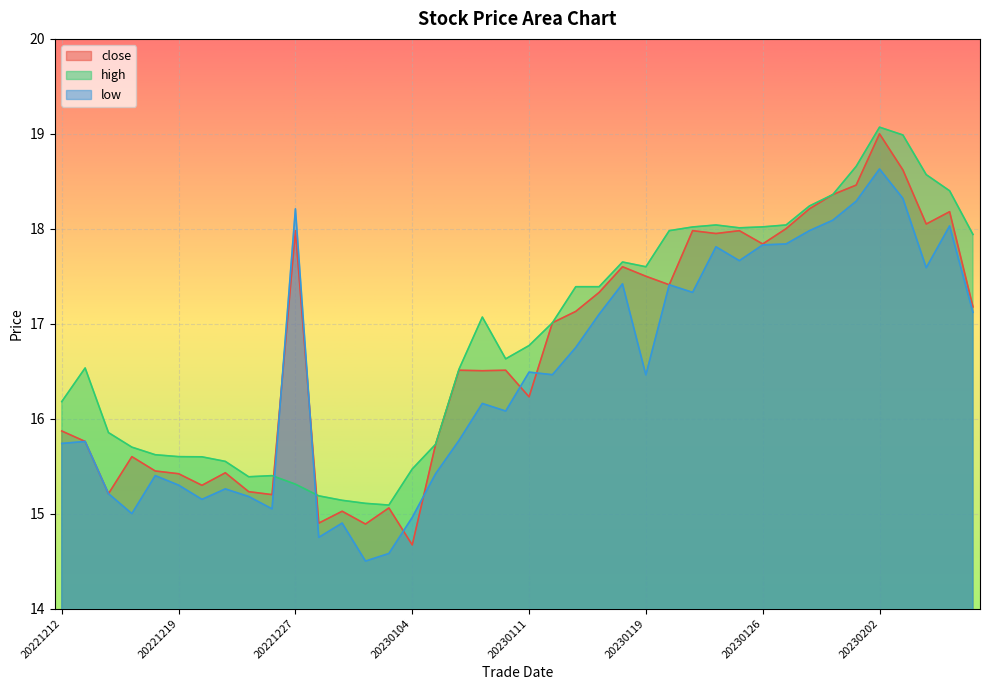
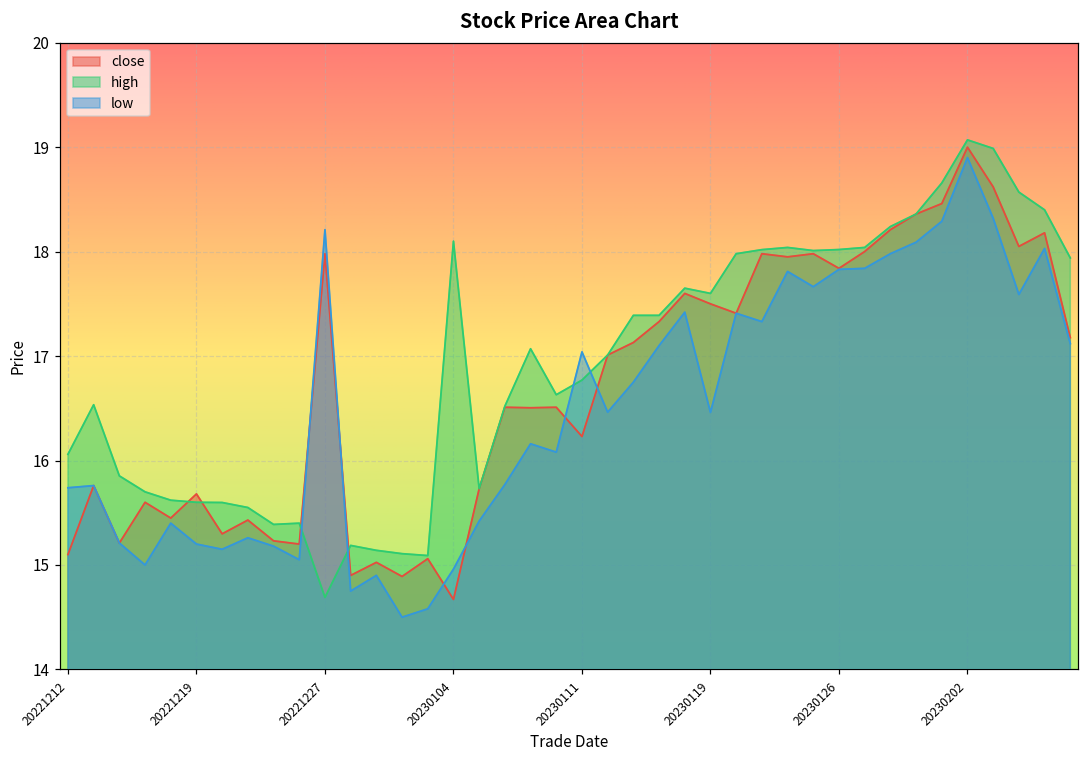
  {
    "close": {
-     "20221212": 15.9,
-     "20221219": 15.4,
+     "20221212": 15.1,
+     "20221219": 15.7,
      "20221227": 18.0,
      "20230104": 14.7,
      "20230111": 16.2,
      "20230119": 17.5,
      "20230202": 19.0
    },
    "high": {
-     "20221212": 16.2,
+     "20221212": 16.1,
      "20221219": 15.6,
-     "20221227": 15.3,
-     "20230104": 15.5,
+     "20221227": 14.7,
+     "20230104": 18.1,
      "20230111": 16.8,
      "20230119": 17.6,
      "20230126": 18.0,
      "20230202": 19.1
    },
    "low": {
      "20221212": 15.7,
-     "20221219": 15.3,
+     "20221219": 15.2,
      "20221227": 18.2,
      "20230104": 15.0,
-     "20230111": 16.5,
+     "20230111": 17.0,
      "20230119": 16.5,
-     "20230202": 18.6
+     "20230202": 18.9
    }
  }
